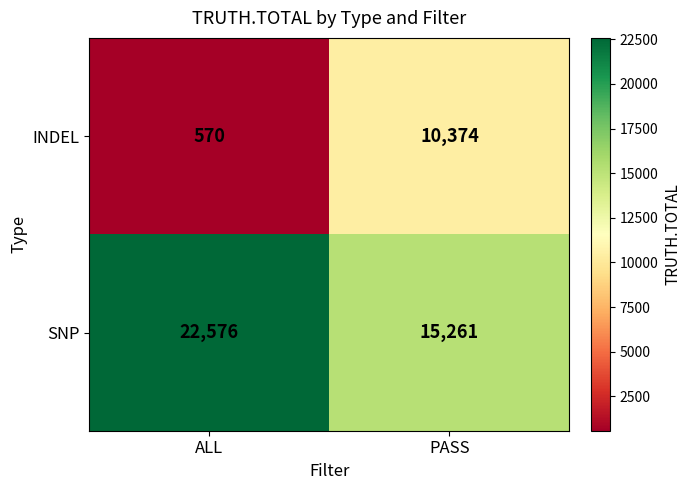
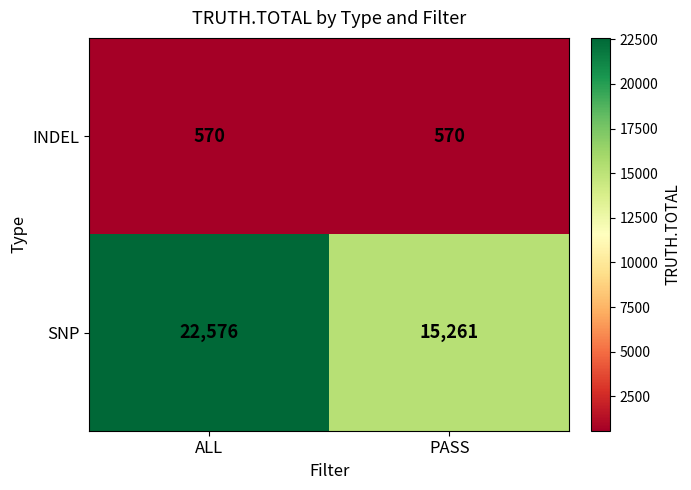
  {
    "INDEL": {
      "ALL": "570",
-     "PASS": "10,374"
+     "PASS": "570"
    },
    "SNP": {
      "ALL": "22,576",
      "PASS": "15,261"
    }
  }
